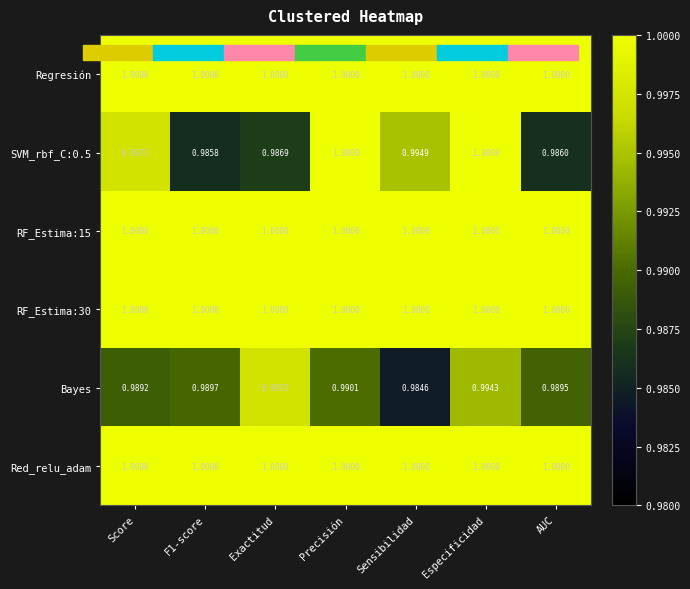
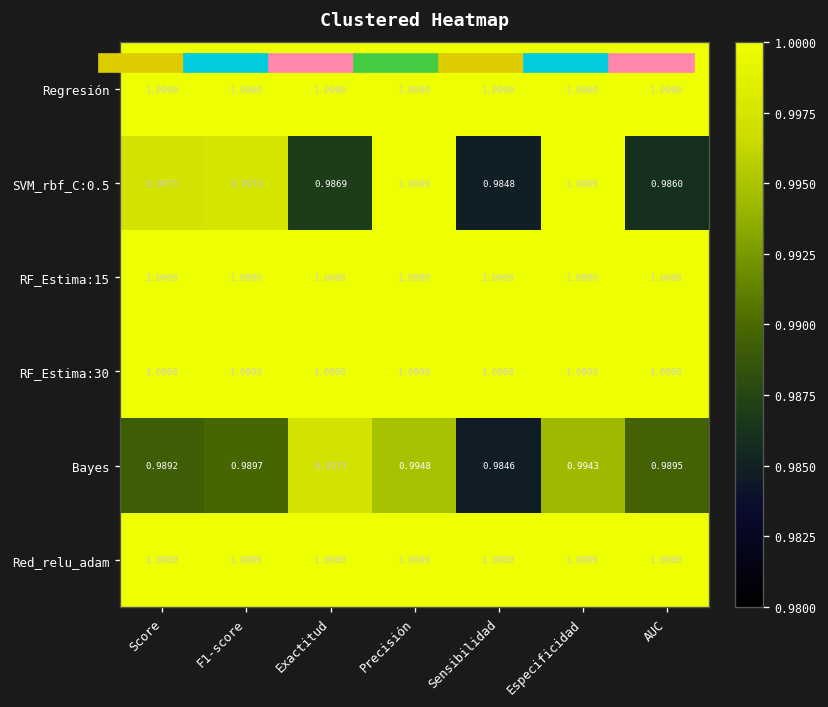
  {
    "Regresión": {
      "Score": 1.0000,
      "F1-score": 1.0000,
      "Exactitud": 1.0000,
      "Precisión": 1.0000,
      "Sensibilidad": 1.0000,
      "Especificidad": 1.0000,
      "AUC": 1.0000
    },
    "SVM_rbf_C:0.5": {
      "Score": 0.9973,
-     "F1-score": 0.9858,
+     "F1-score": 0.9974,
      "Exactitud": 0.9869,
      "Precisión": 1.0000,
-     "Sensibilidad": 0.9949,
+     "Sensibilidad": 0.9848,
      "Especificidad": 1.0000,
      "AUC": 0.9860
    },
    "RF_Estima:15": {
      "Score": 1.0000,
      "F1-score": 1.0000,
      "Exactitud": 1.0000,
      "Precisión": 1.0000,
      "Sensibilidad": 1.0000,
      "Especificidad": 1.0000,
      "AUC": 1.0000
    },
    "RF_Estima:30": {
      "Score": 1.0000,
      "F1-score": 1.0000,
      "Exactitud": 1.0000,
      "Precisión": 1.0000,
      "Sensibilidad": 1.0000,
      "Especificidad": 1.0000,
      "AUC": 1.0000
    },
    "Bayes": {
      "Score": 0.9892,
      "F1-score": 0.9897,
      "Exactitud": 0.9973,
-     "Precisión": 0.9901,
+     "Precisión": 0.9948,
      "Sensibilidad": 0.9846,
      "Especificidad": 0.9943,
      "AUC": 0.9895
    },
    "Red_relu_adam": {
      "Score": 1.0000,
      "F1-score": 1.0000,
      "Exactitud": 1.0000,
      "Precisión": 1.0000,
      "Sensibilidad": 1.0000,
      "Especificidad": 1.0000,
      "AUC": 1.0000
    }
  }
